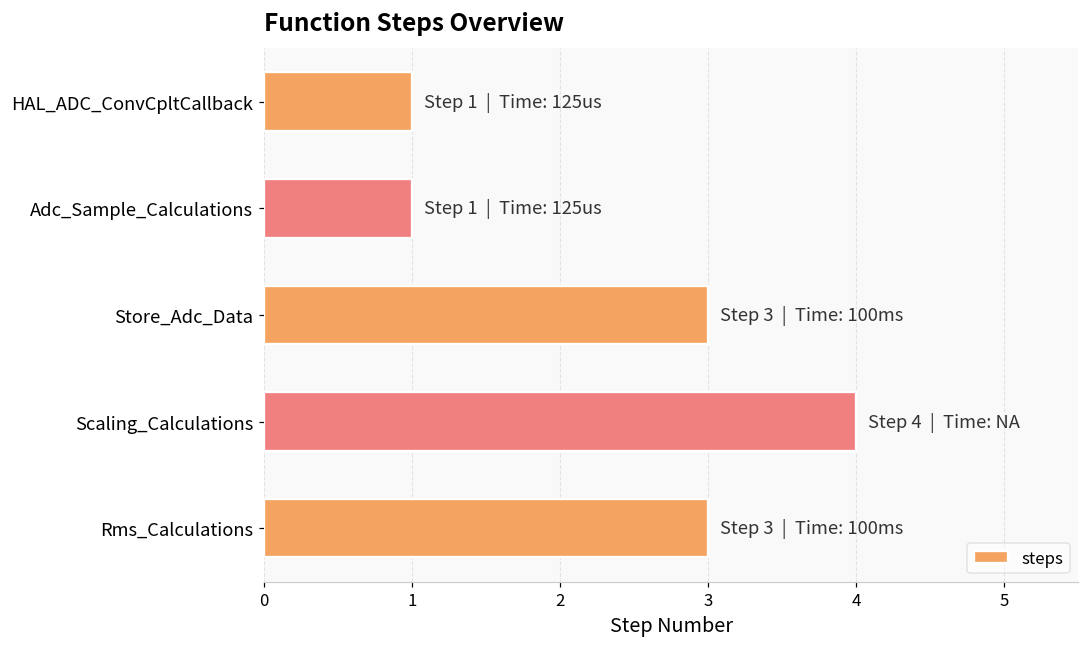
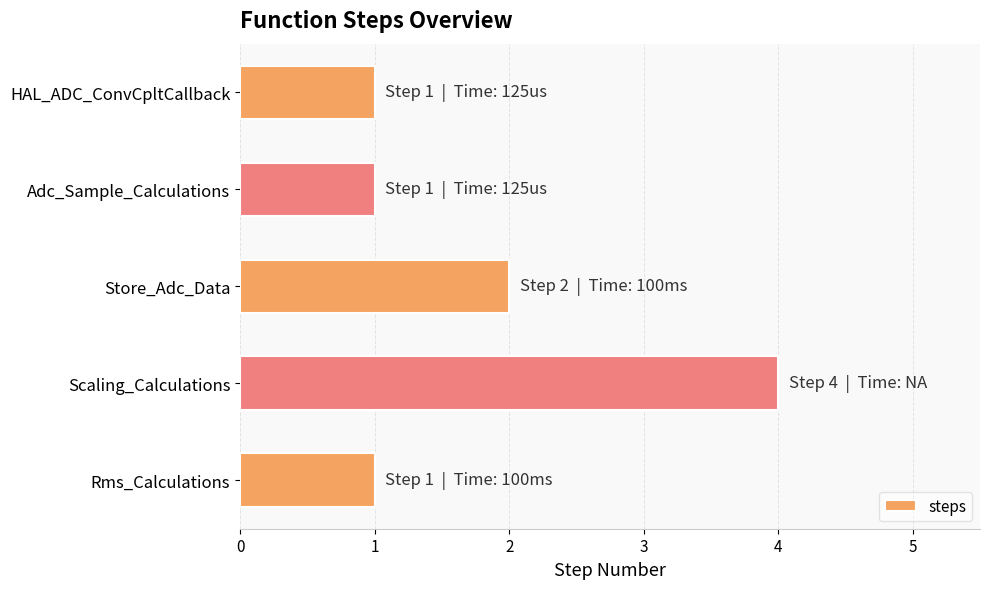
  {
    "HAL_ADC_ConvCpltCallback": 1,
    "Adc_Sample_Calculations": 1,
-   "Store_Adc_Data": 3,
+   "Store_Adc_Data": 2,
    "Scaling_Calculations": 4,
-   "Rms_Calculations": 3
+   "Rms_Calculations": 1
  }
